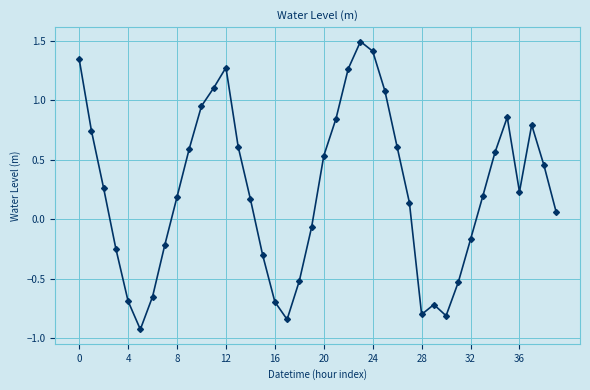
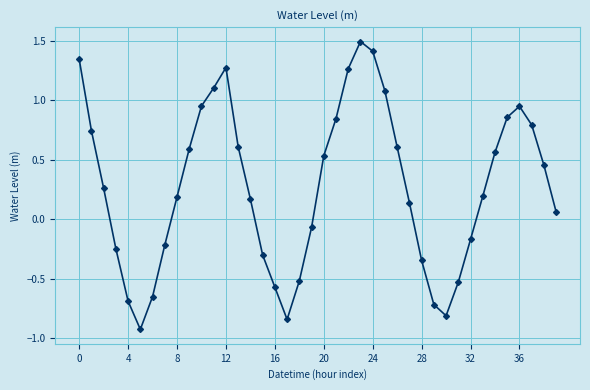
  {
    "0": 1.35,
    "4": -0.69,
    "8": 0.19,
    "12": 1.28,
-   "16": -0.70,
+   "16": -0.57,
    "20": 0.53,
    "24": 1.41,
-   "28": -0.80,
+   "28": -0.35,
    "32": -0.17,
-   "36": 0.23
+   "36": 0.95
  }
